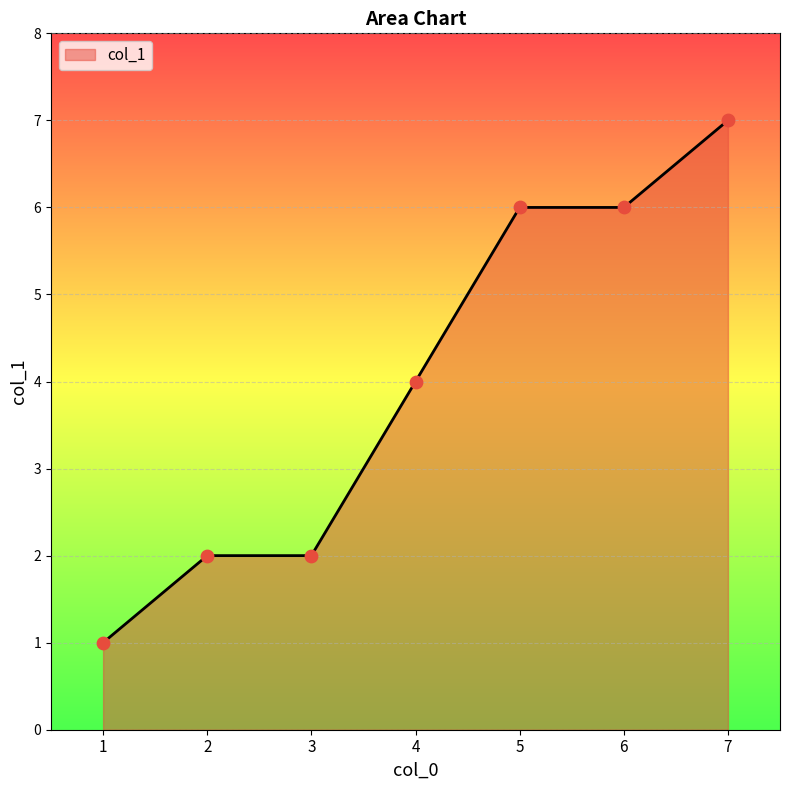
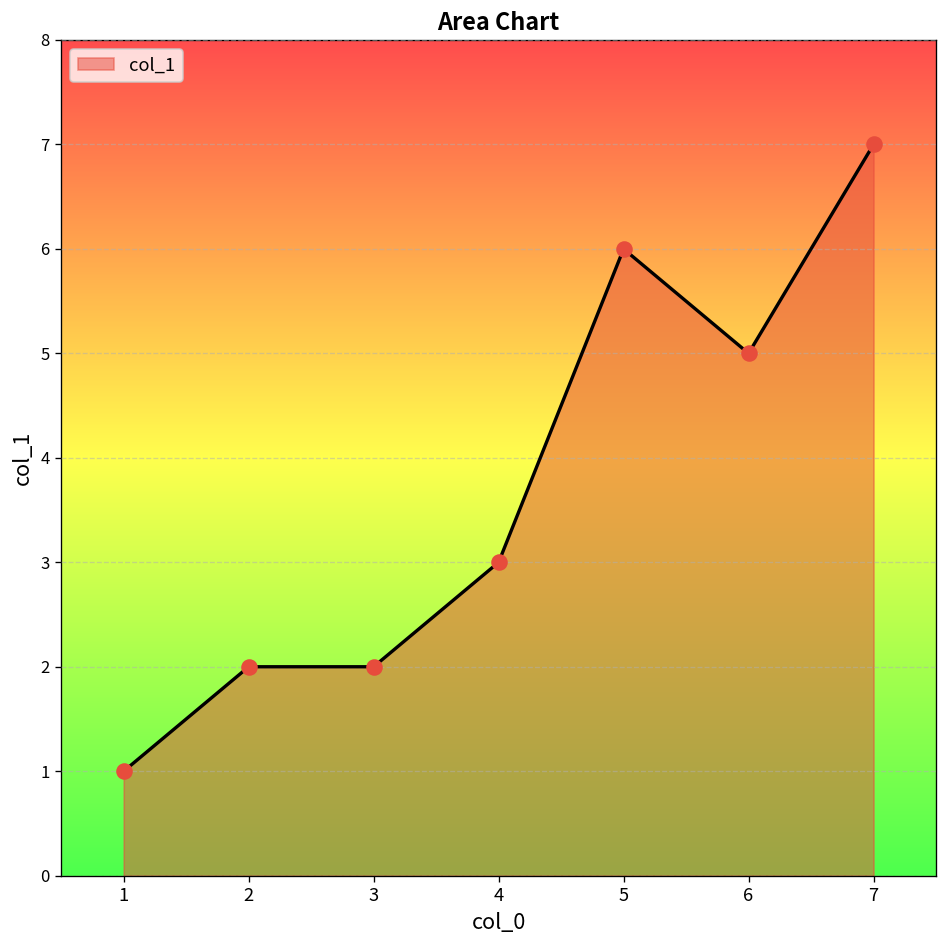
  {
    "1": 1,
    "2": 2,
    "3": 2,
-   "4": 4,
+   "4": 3,
    "5": 6,
-   "6": 6,
+   "6": 5,
    "7": 7
  }
